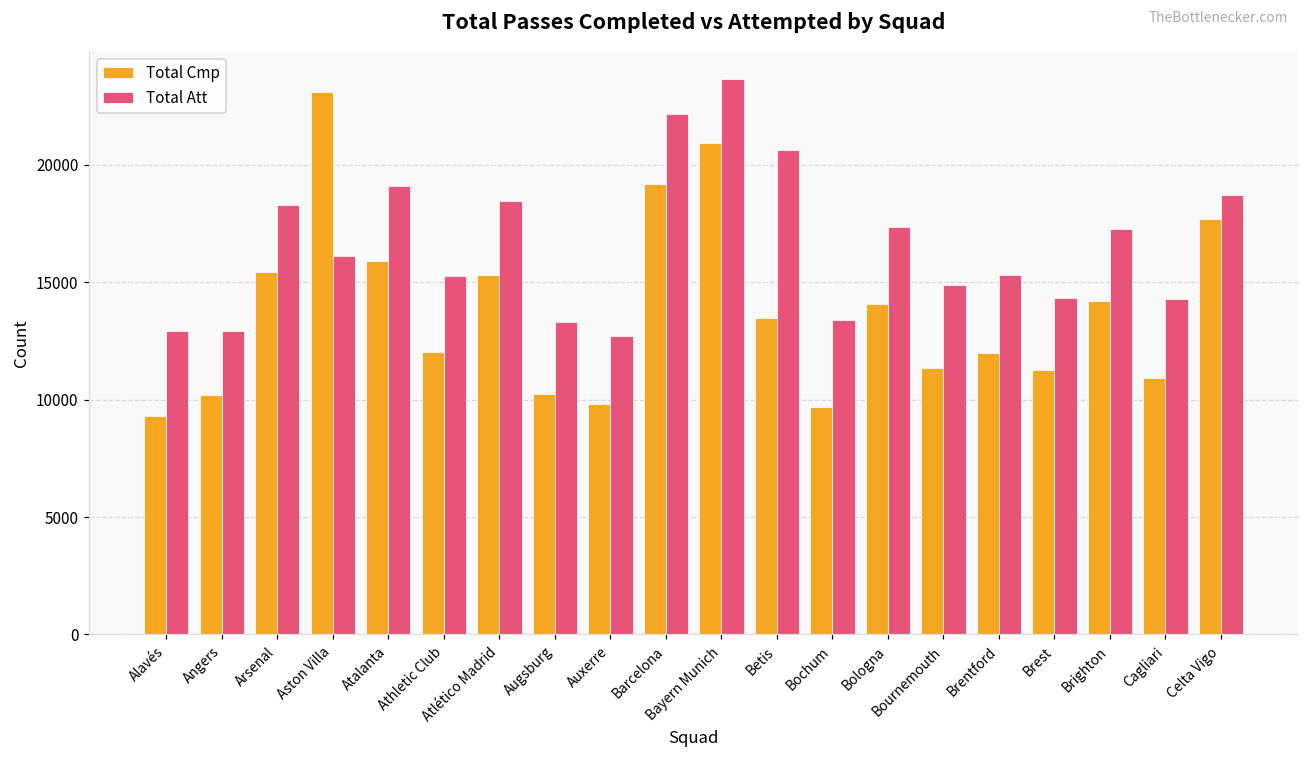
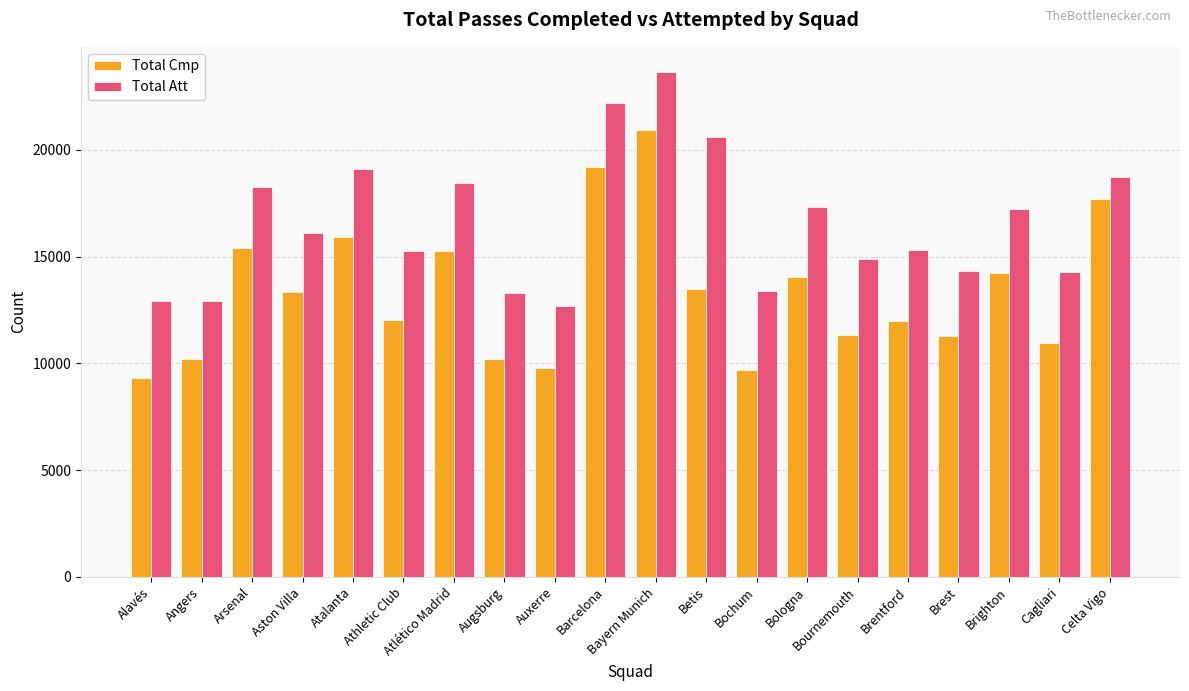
  {
    "Total Cmp": {
      "Alavés": 9300,
      "Angers": 10200,
      "Arsenal": 15400,
-     "Aston Villa": 23100,
+     "Aston Villa": 13300,
      "Atalanta": 15900,
      "Athletic Club": 12000,
      "Atlético Madrid": 15300,
      "Augsburg": 10200,
      "Auxerre": 9800,
      "Barcelona": 19200,
      "Bayern Munich": 20900,
      "Betis": 13500,
      "Bochum": 9700,
      "Bologna": 14100,
      "Bournemouth": 11300,
      "Brentford": 12000,
      "Brest": 11300,
      "Brighton": 14200,
      "Cagliari": 10900,
      "Celta Vigo": 17700
    },
    "Total Att": {
      "Alavés": 12900,
      "Angers": 12900,
      "Arsenal": 18300,
      "Aston Villa": 16100,
      "Atalanta": 19100,
      "Athletic Club": 15300,
      "Atlético Madrid": 18400,
      "Augsburg": 13300,
      "Auxerre": 12700,
      "Barcelona": 22200,
      "Bayern Munich": 23600,
      "Betis": 20600,
      "Bochum": 13400,
      "Bologna": 17300,
      "Bournemouth": 14900,
      "Brentford": 15300,
      "Brest": 14300,
      "Brighton": 17200,
      "Cagliari": 14300,
      "Celta Vigo": 18700
    }
  }
